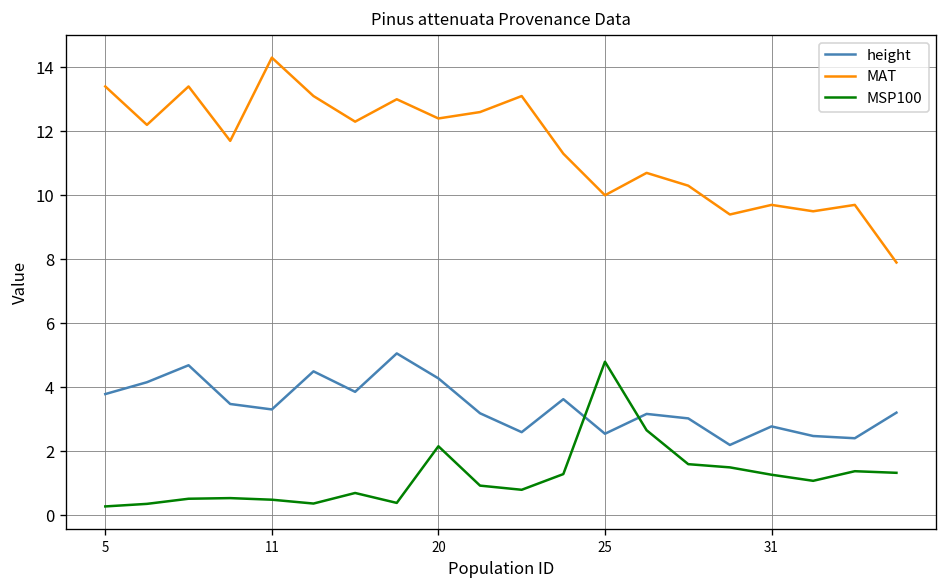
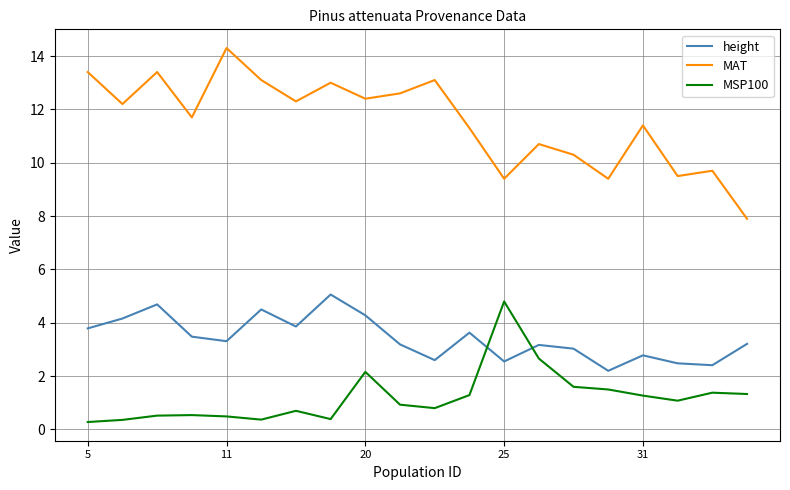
  {
    "height": {
      "5": 3.8,
      "11": 3.3,
      "20": 4.3,
      "25": 2.6,
      "31": 2.8
    },
    "MAT": {
      "5": 13.4,
      "11": 14.3,
      "20": 12.4,
-     "25": 10.0,
-     "31": 9.7
+     "25": 9.4,
+     "31": 11.4
    },
    "MSP100": {
      "5": 0.3,
      "11": 0.5,
      "20": 2.2,
      "25": 4.8,
      "31": 1.3
    }
  }
